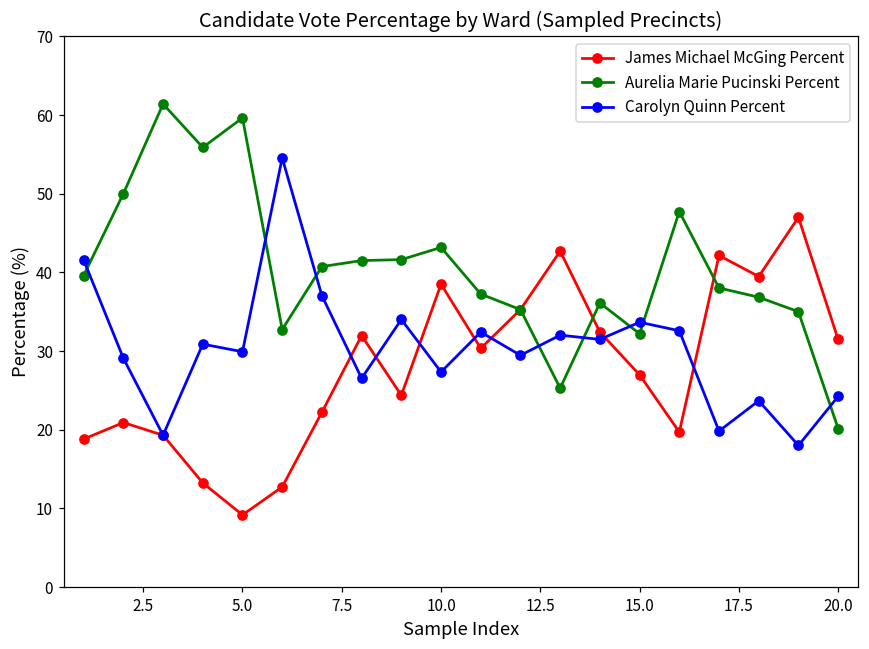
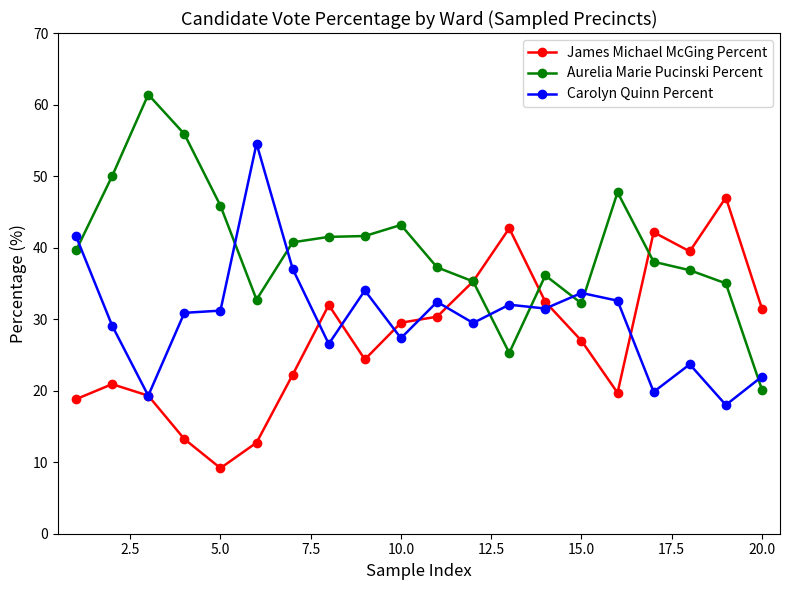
  {
    "James Michael McGing Percent": {
      "5.0": 9,
-     "10.0": 39,
+     "10.0": 30,
      "15.0": 27,
      "20.0": 31
    },
    "Aurelia Marie Pucinski Percent": {
-     "5.0": 60,
+     "5.0": 46,
      "10.0": 43,
      "15.0": 32,
      "20.0": 20
    },
    "Carolyn Quinn Percent": {
-     "5.0": 30,
+     "5.0": 31,
      "10.0": 27,
      "15.0": 34,
-     "20.0": 24
+     "20.0": 22
    }
  }
